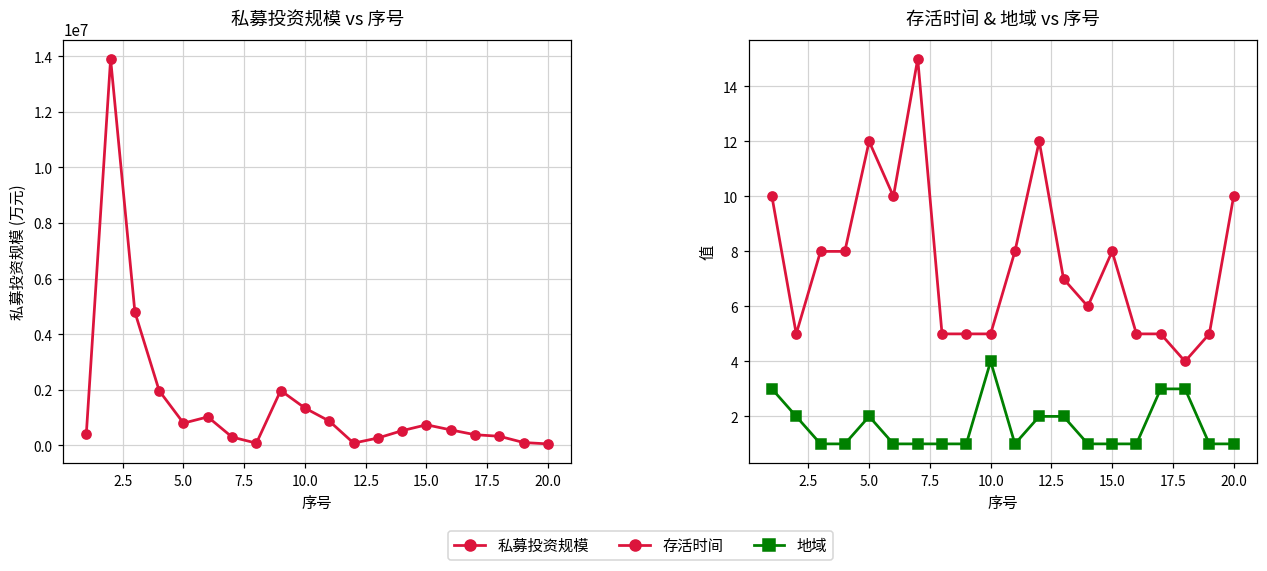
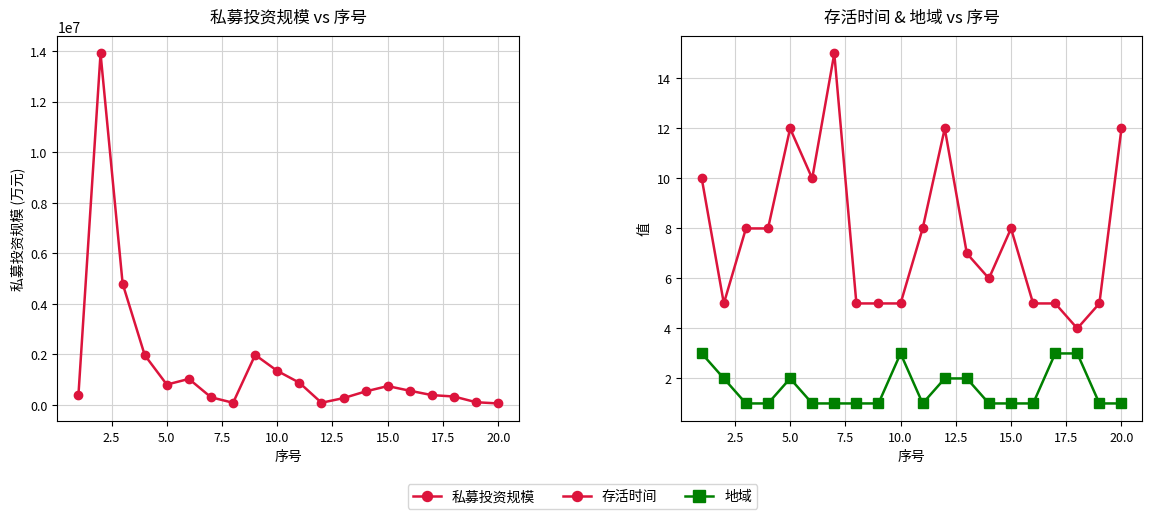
  {
    "私募投资规模 vs 序号": {
      "5.0": 800000,
      "10.0": 1300000,
      "15.0": 700000,
      "20.0": 100000
    },
    "存活时间 & 地域 vs 序号": {
      "存活时间": {
        "5.0": 12,
        "10.0": 5,
        "15.0": 8,
-       "20.0": 10
+       "20.0": 12
      },
      "地域": {
        "5.0": 2,
-       "10.0": 4,
+       "10.0": 3,
        "15.0": 1,
        "20.0": 1
      }
    }
  }
